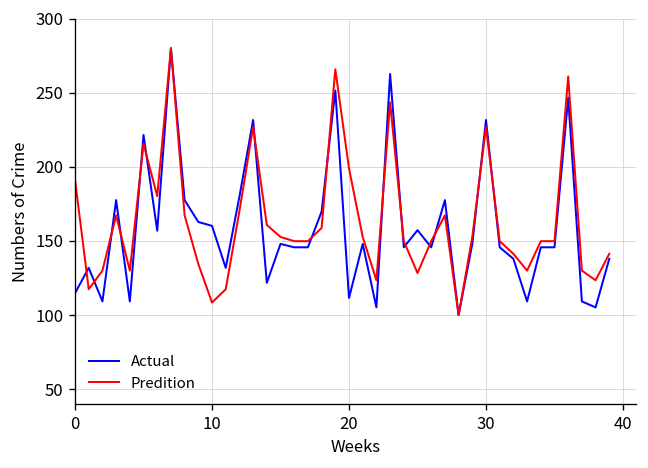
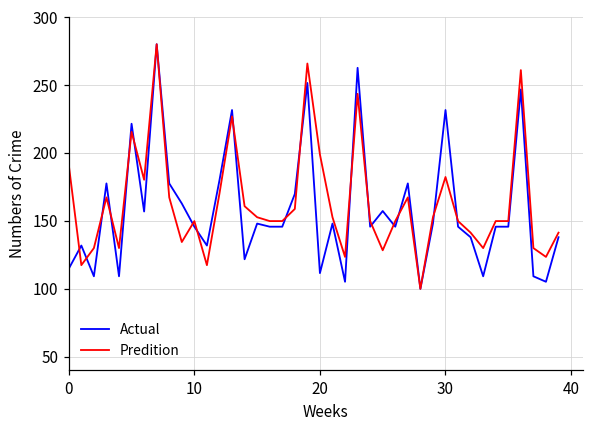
  {
    "Actual": {
      "0": 115,
-     "10": 160,
+     "10": 146,
      "20": 112,
      "30": 232
    },
    "Predition": {
      "0": 191,
-     "10": 109,
+     "10": 150,
      "20": 199,
-     "30": 227
+     "30": 182
    }
  }
